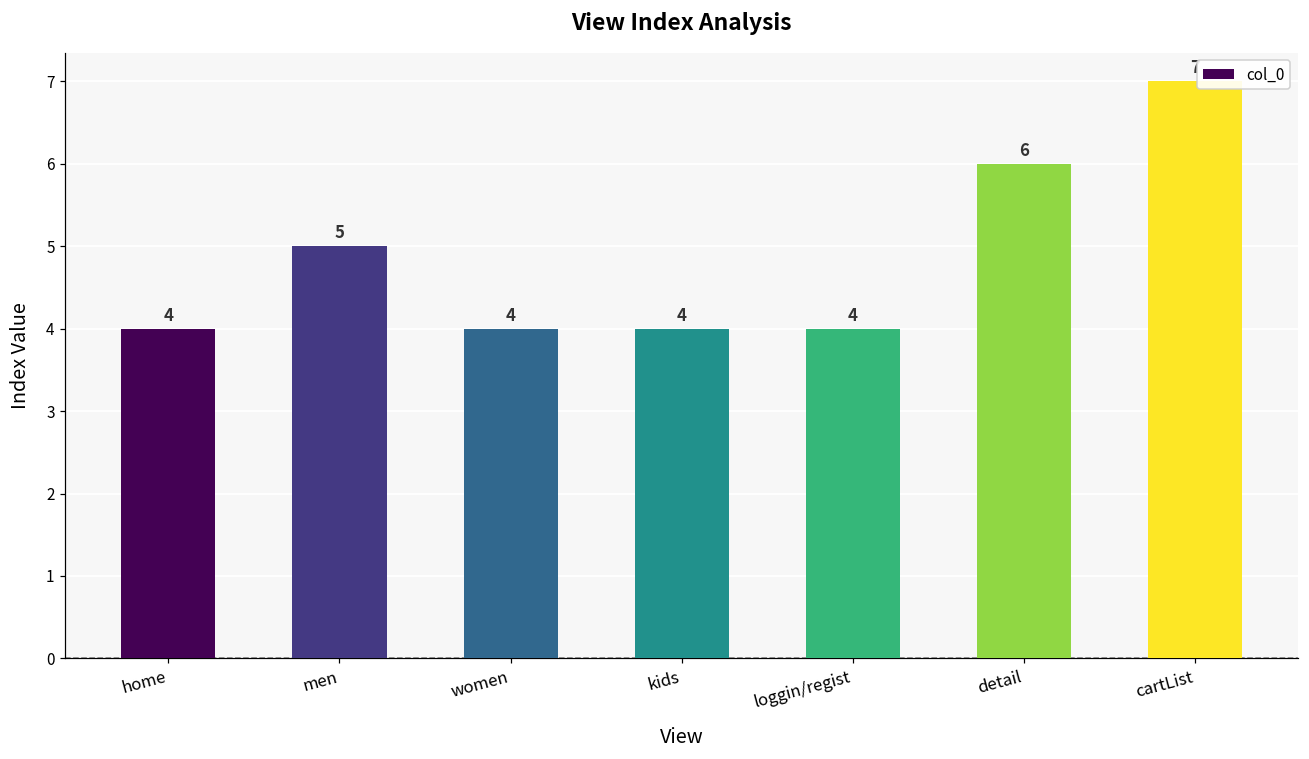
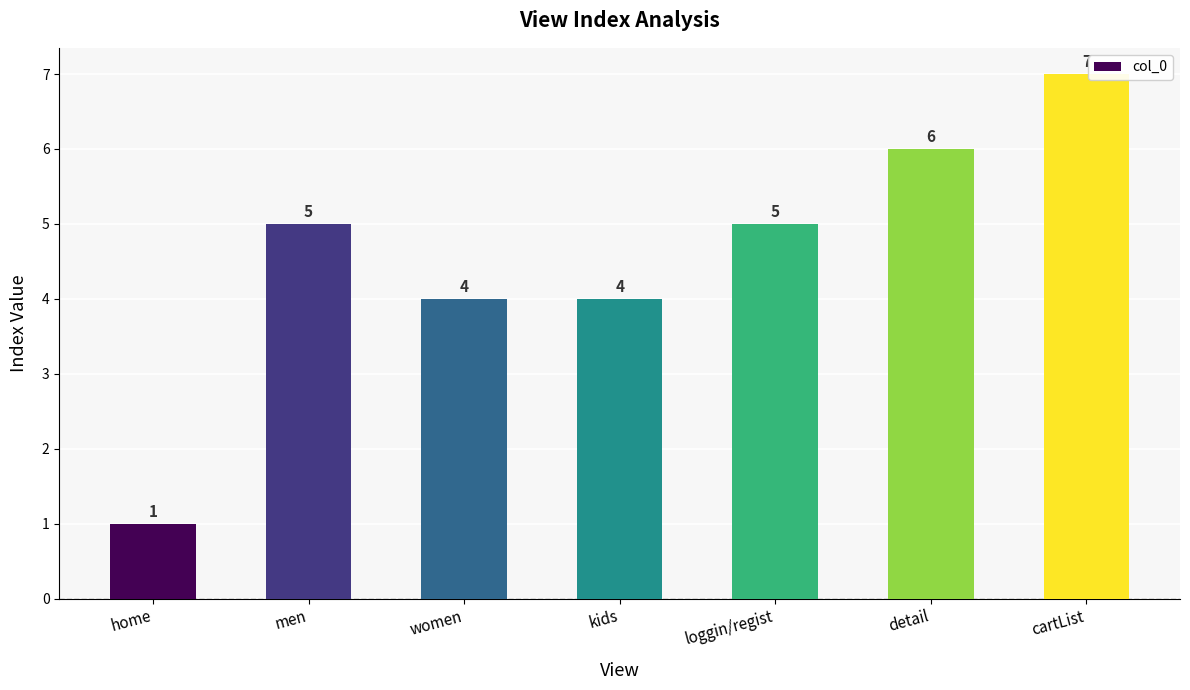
  {
-   "home": 4,
+   "home": 1,
    "men": 5,
    "women": 4,
    "kids": 4,
-   "loggin/regist": 4,
+   "loggin/regist": 5,
    "detail": 6
  }
